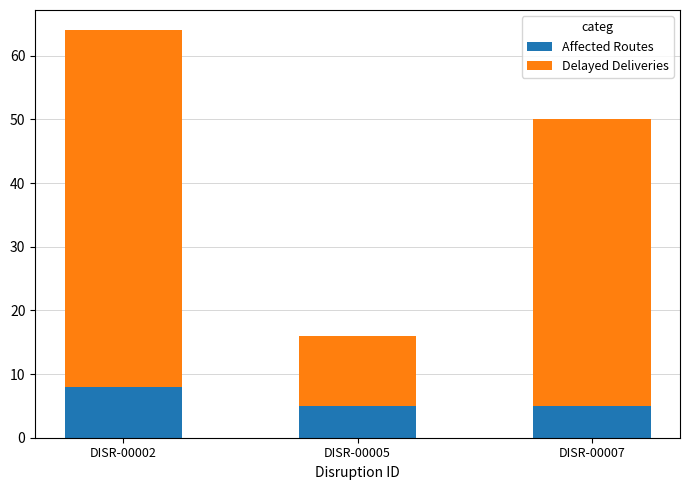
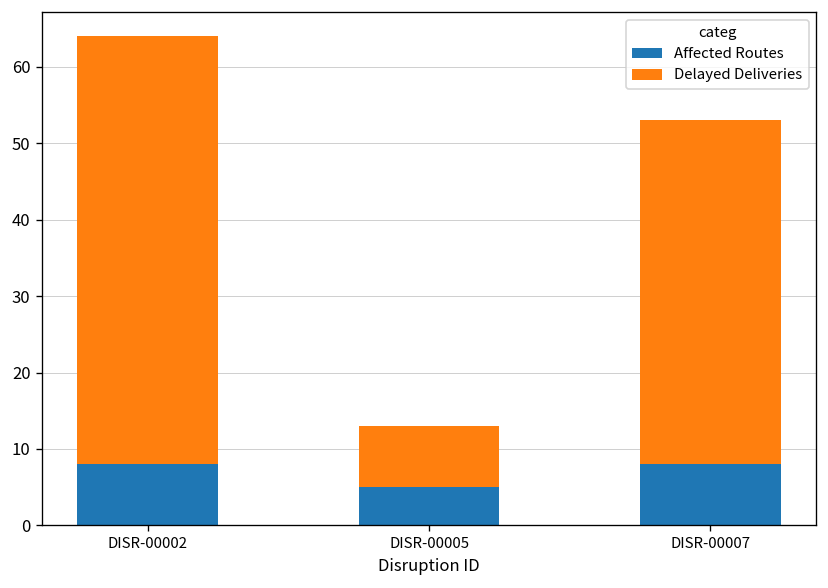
  {
    "Affected Routes": {
      "DISR-00002": 8,
      "DISR-00005": 5,
-     "DISR-00007": 5
+     "DISR-00007": 8
    },
    "Delayed Deliveries": {
      "DISR-00002": 56,
-     "DISR-00005": 11,
+     "DISR-00005": 8,
      "DISR-00007": 45
    }
  }
